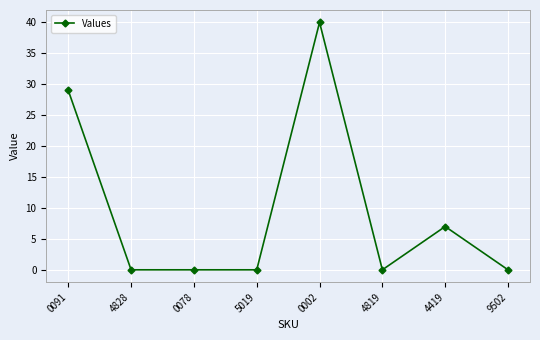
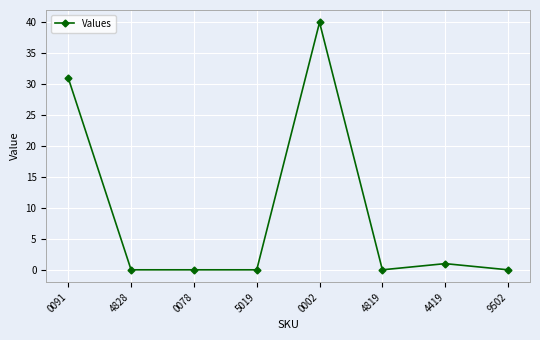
  {
-   "0091": 29,
+   "0091": 31,
    "4828": 0,
    "0078": 0,
    "5019": 0,
    "0002": 40,
    "4819": 0,
-   "4419": 7,
+   "4419": 1,
    "9502": 0
  }
